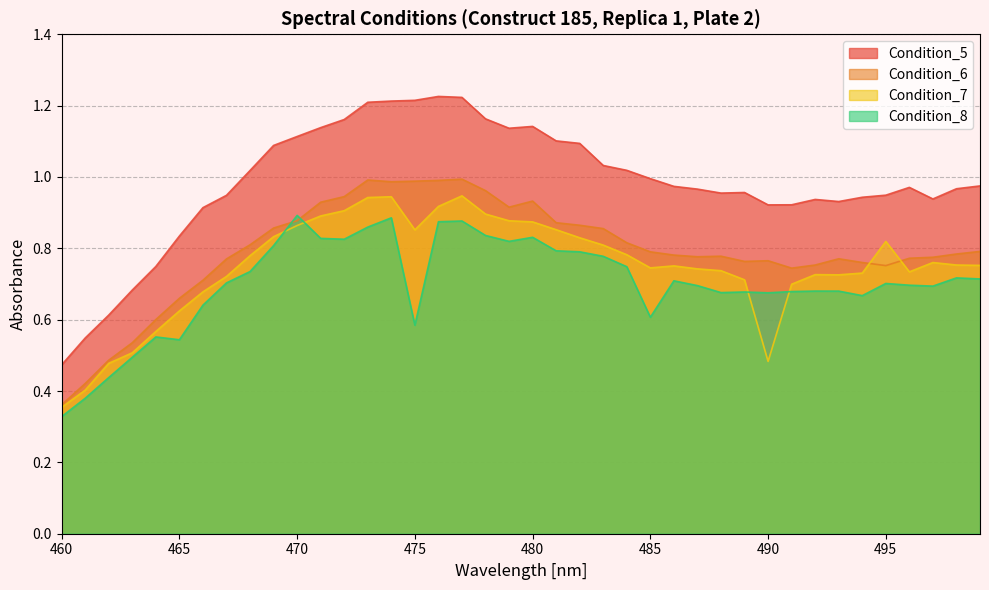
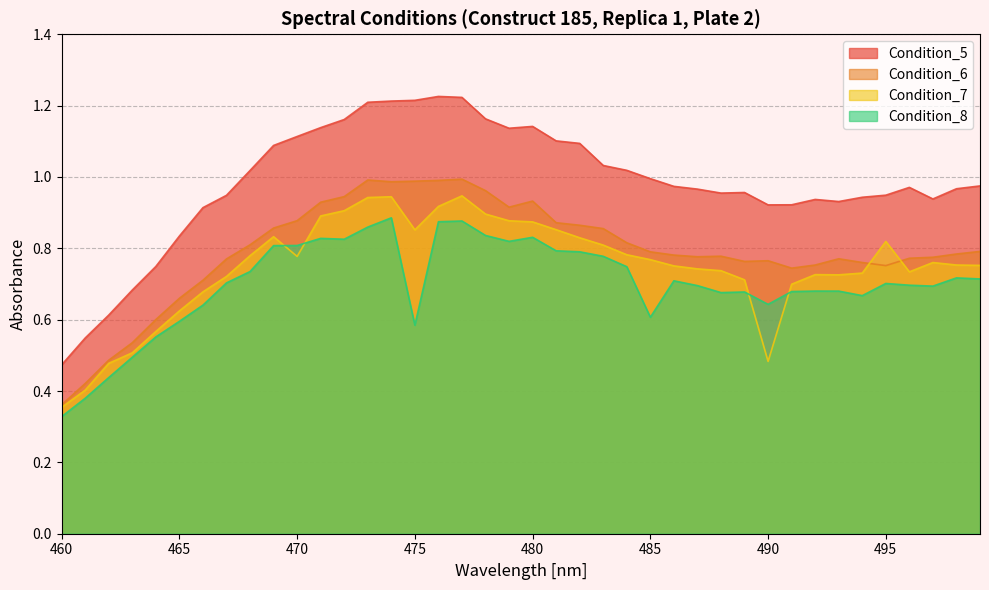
  {
    "Condition_7": {
      "465": 0.62,
-     "470": 0.86,
+     "470": 0.78,
      "475": 0.85,
      "480": 0.87,
-     "485": 0.75,
+     "485": 0.77,
      "490": 0.48,
      "495": 0.82
    },
    "Condition_8": {
      "460": 0.33,
-     "465": 0.54,
-     "470": 0.89,
+     "465": 0.60,
+     "470": 0.81,
      "475": 0.58,
      "480": 0.83,
      "485": 0.61,
-     "490": 0.68,
+     "490": 0.64,
      "495": 0.70
    }
  }
